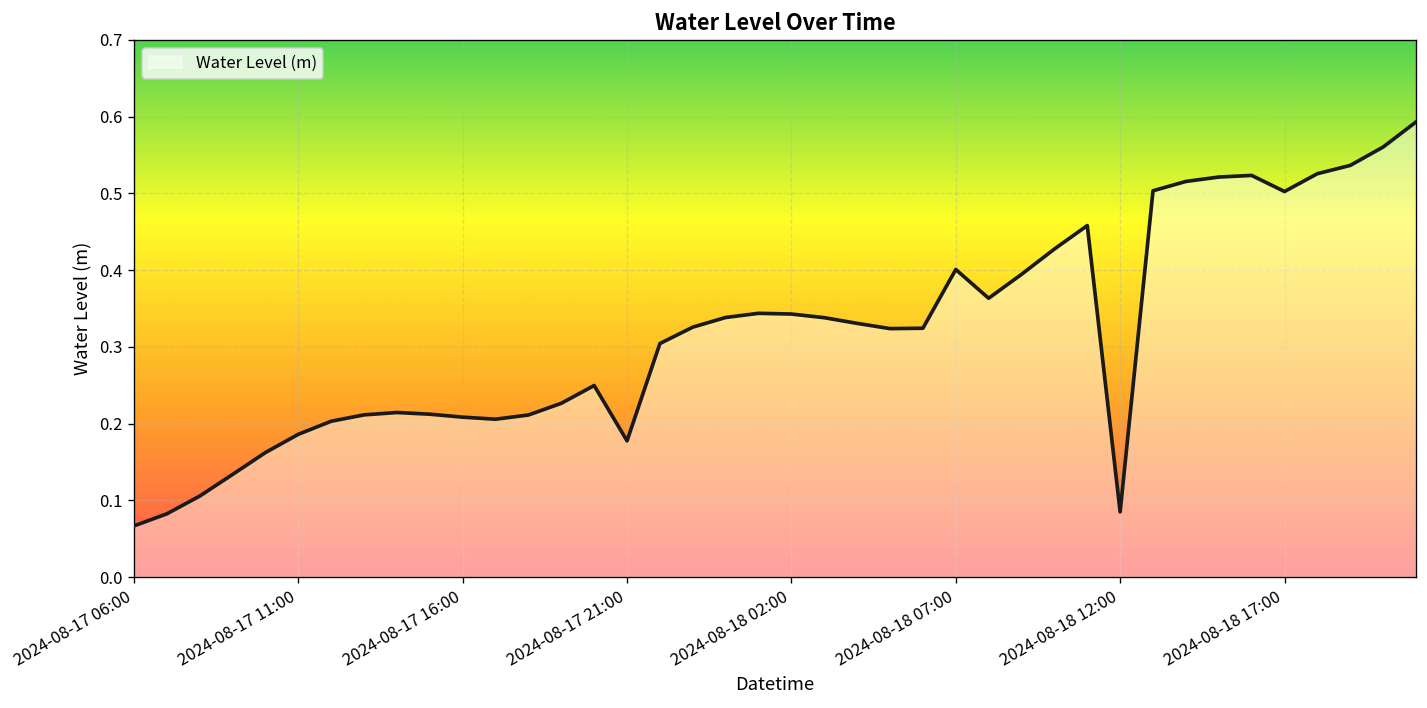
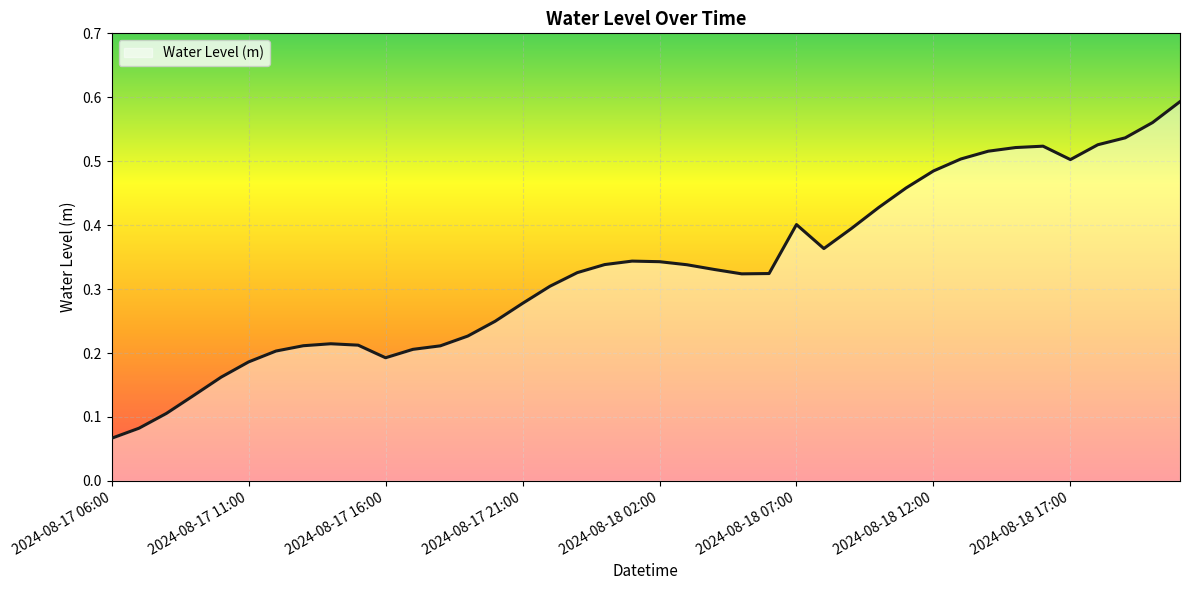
  {
    "2024-08-17 06:00": 0.07,
    "2024-08-17 11:00": 0.19,
-   "2024-08-17 16:00": 0.21,
-   "2024-08-17 21:00": 0.18,
+   "2024-08-17 16:00": 0.19,
+   "2024-08-17 21:00": 0.28,
    "2024-08-18 02:00": 0.34,
    "2024-08-18 07:00": 0.40,
-   "2024-08-18 12:00": 0.09,
+   "2024-08-18 12:00": 0.48,
    "2024-08-18 17:00": 0.50
  }
